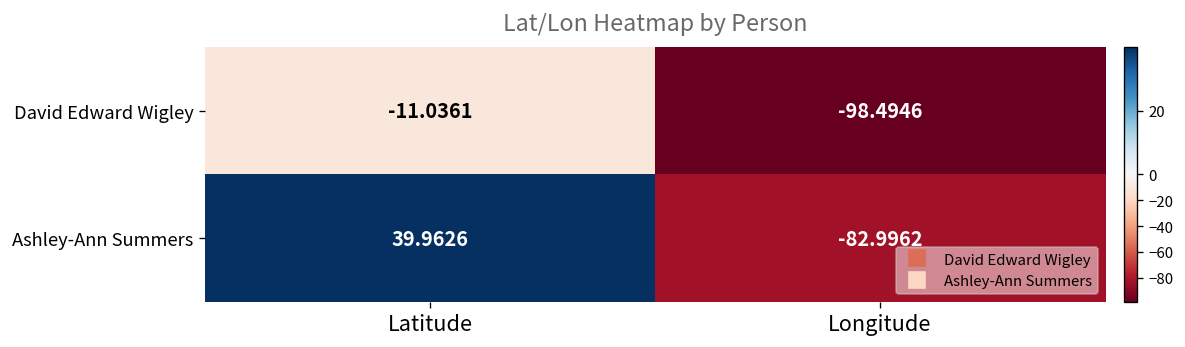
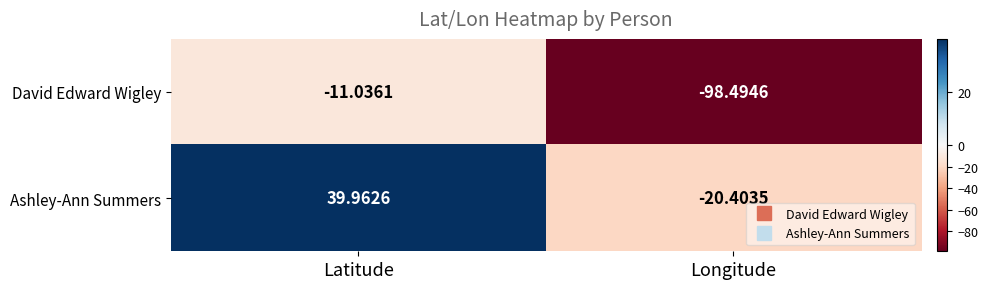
  {
    "David Edward Wigley": {
      "Latitude": -11.0361,
      "Longitude": -98.4946
    },
    "Ashley-Ann Summers": {
      "Latitude": 39.9626,
-     "Longitude": -82.9962
+     "Longitude": -20.4035
    }
  }
